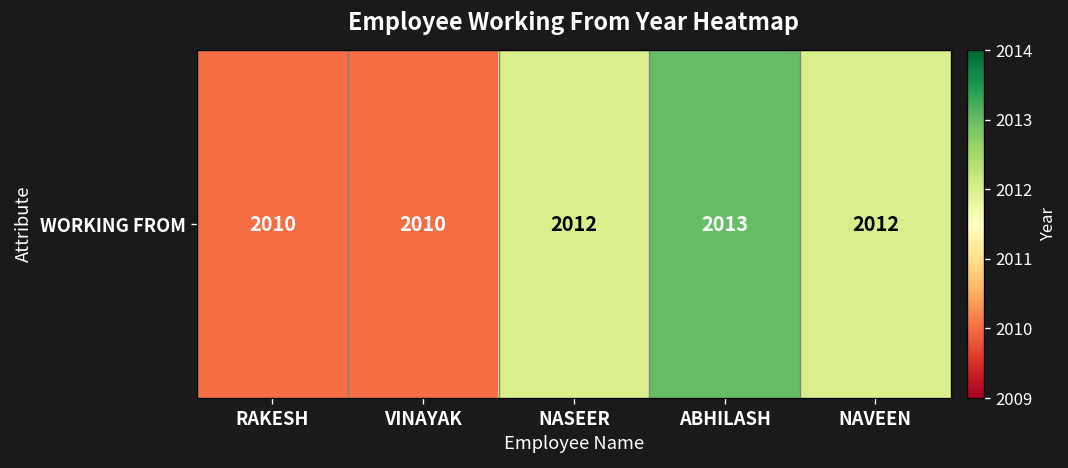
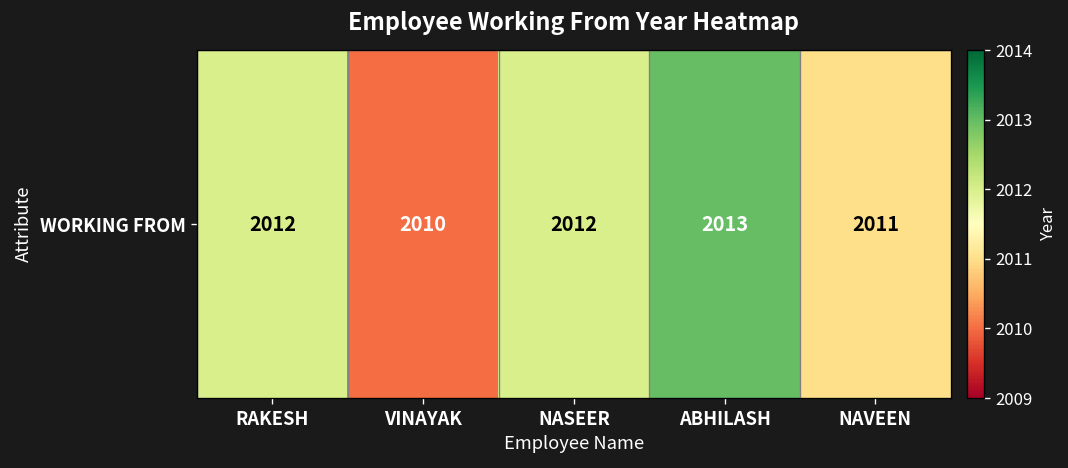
  {
    "WORKING FROM": {
-     "RAKESH": 2010,
+     "RAKESH": 2012,
      "VINAYAK": 2010,
      "NASEER": 2012,
      "ABHILASH": 2013,
-     "NAVEEN": 2012
+     "NAVEEN": 2011
    }
  }
